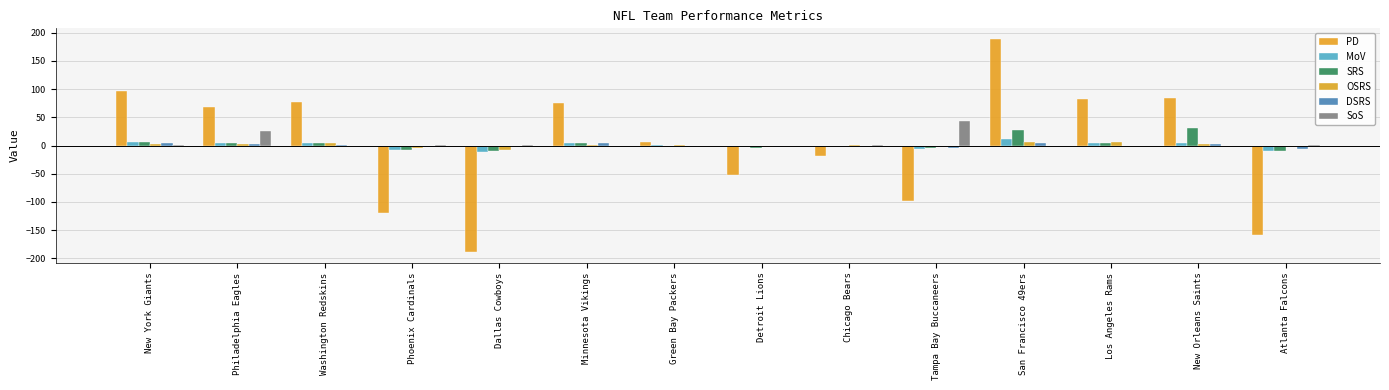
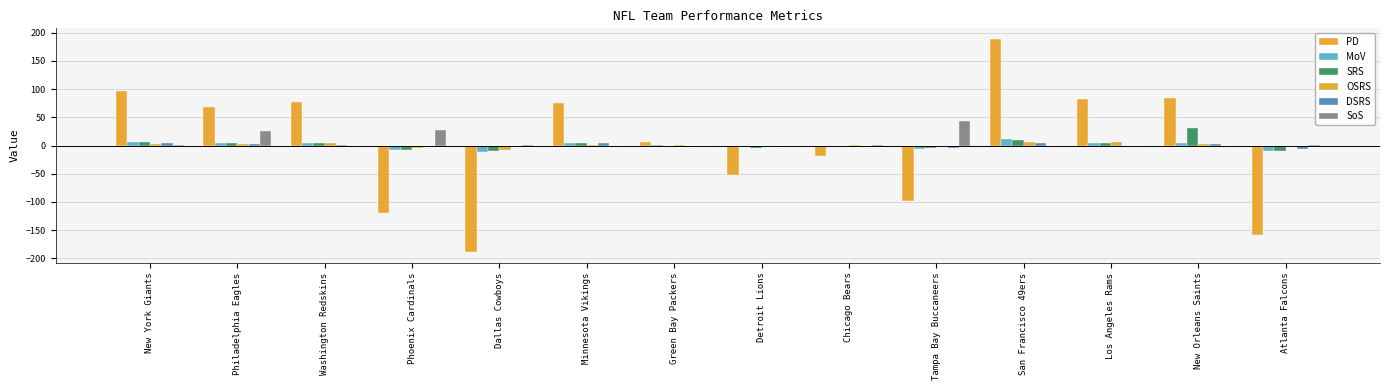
  {
    "SRS": {
      "New York Giants": 10,
      "Philadelphia Eagles": 10,
      "Phoenix Cardinals": -10,
      "Dallas Cowboys": -10,
      "Chicago Bears": 0,
      "Tampa Bay Buccaneers": -10,
-     "San Francisco 49ers": 30,
+     "San Francisco 49ers": 10,
      "Los Angeles Rams": 0,
      "New Orleans Saints": 30,
      "Atlanta Falcons": -10
    },
    "SoS": {
      "Philadelphia Eagles": 30,
-     "Phoenix Cardinals": 0,
+     "Phoenix Cardinals": 30,
      "Tampa Bay Buccaneers": 40
    }
  }
